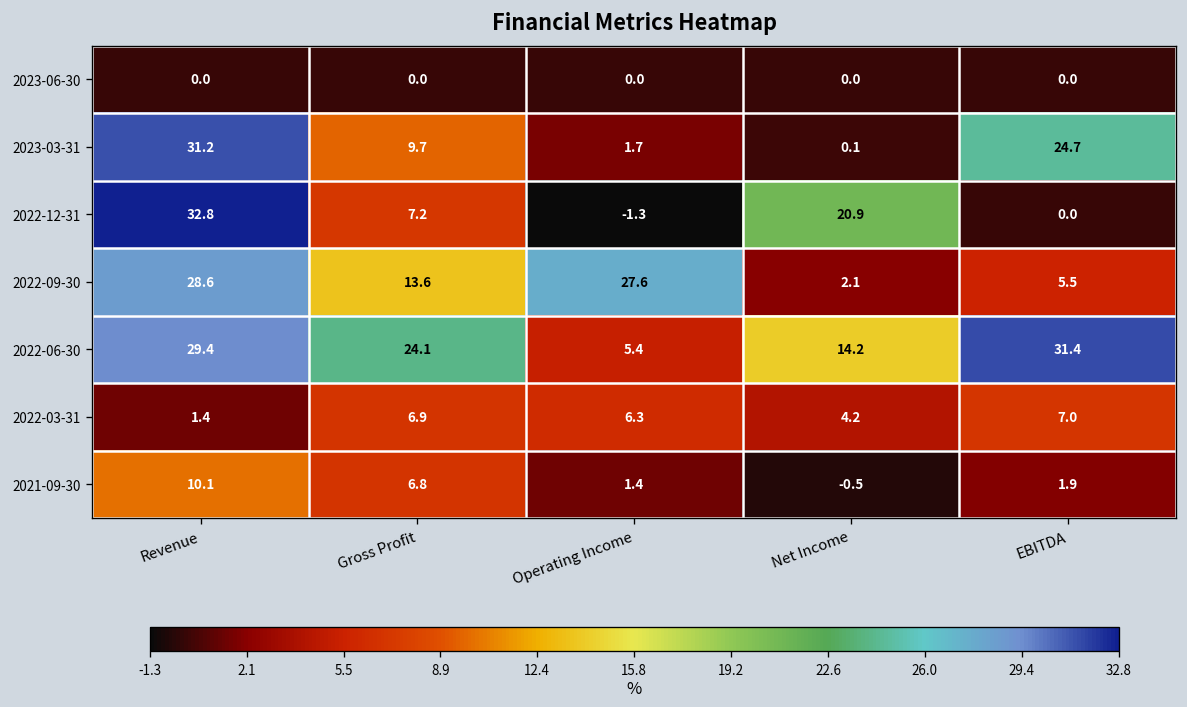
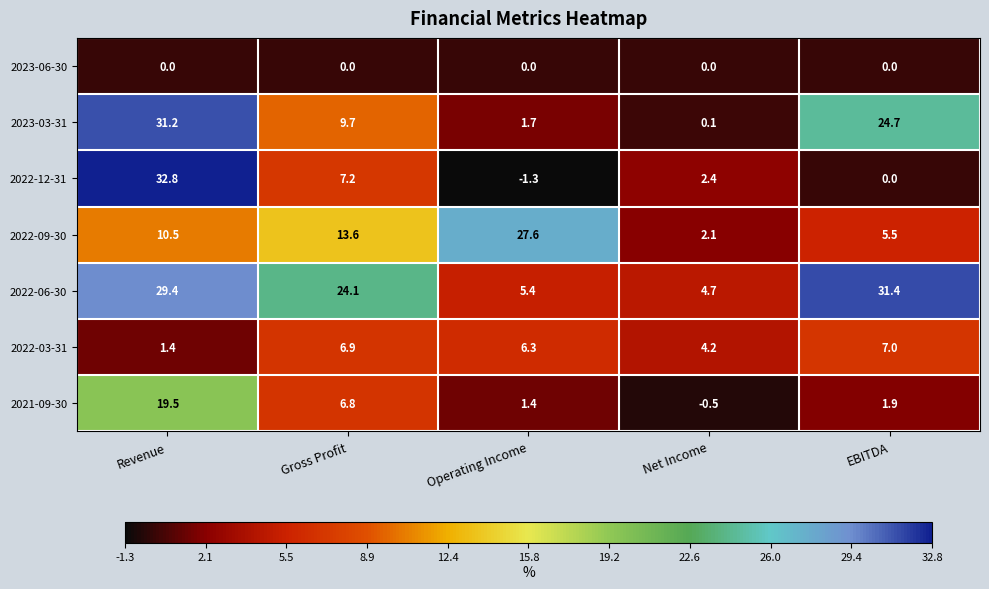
  {
    "2023-06-30": {
      "Revenue": 0.0,
      "Gross Profit": 0.0,
      "Operating Income": 0.0,
      "Net Income": 0.0,
      "EBITDA": 0.0
    },
    "2023-03-31": {
      "Revenue": 31.2,
      "Gross Profit": 9.7,
      "Operating Income": 1.7,
      "Net Income": 0.1,
      "EBITDA": 24.7
    },
    "2022-12-31": {
      "Revenue": 32.8,
      "Gross Profit": 7.2,
      "Operating Income": -1.3,
-     "Net Income": 20.9,
+     "Net Income": 2.4,
      "EBITDA": 0.0
    },
    "2022-09-30": {
-     "Revenue": 28.6,
+     "Revenue": 10.5,
      "Gross Profit": 13.6,
      "Operating Income": 27.6,
      "Net Income": 2.1,
      "EBITDA": 5.5
    },
    "2022-06-30": {
      "Revenue": 29.4,
      "Gross Profit": 24.1,
      "Operating Income": 5.4,
-     "Net Income": 14.2,
+     "Net Income": 4.7,
      "EBITDA": 31.4
    },
    "2022-03-31": {
      "Revenue": 1.4,
      "Gross Profit": 6.9,
      "Operating Income": 6.3,
      "Net Income": 4.2,
      "EBITDA": 7.0
    },
    "2021-09-30": {
-     "Revenue": 10.1,
+     "Revenue": 19.5,
      "Gross Profit": 6.8,
      "Operating Income": 1.4,
      "Net Income": -0.5,
      "EBITDA": 1.9
    }
  }
